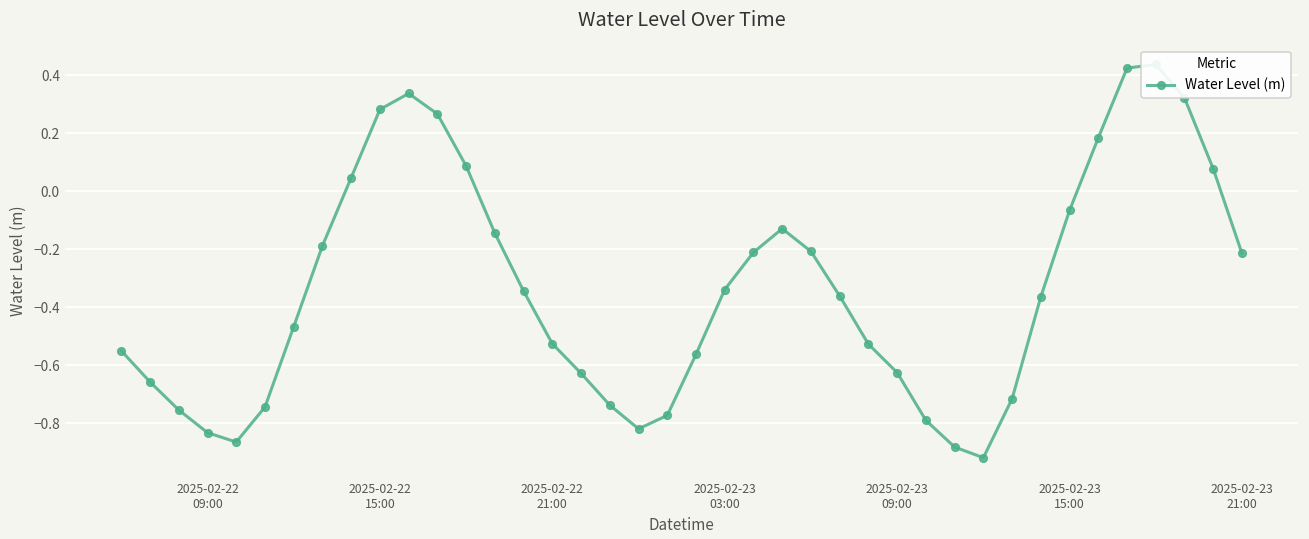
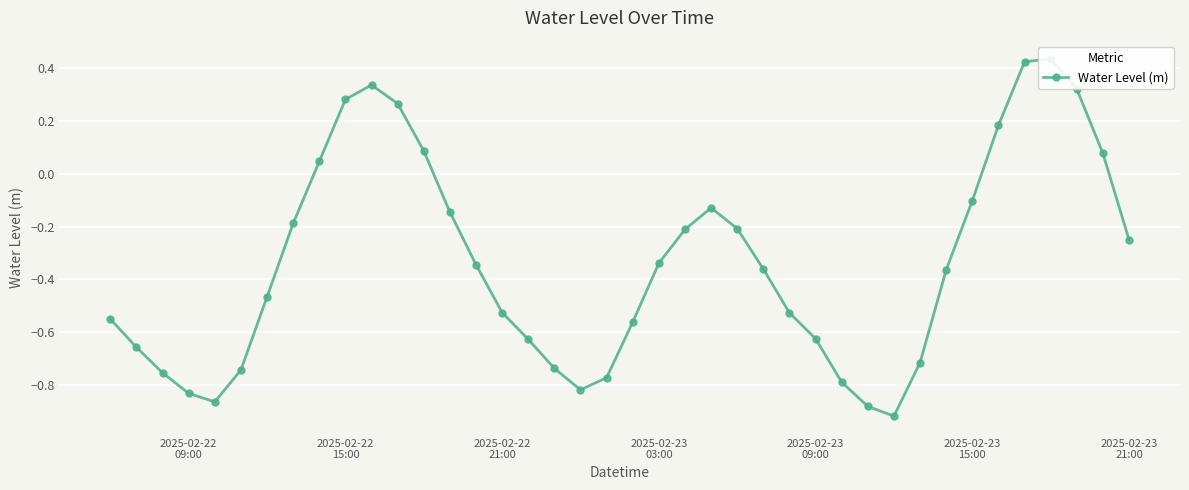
  {
    "2025-02-22 09:00": -0.83,
    "2025-02-22 15:00": 0.28,
    "2025-02-22 21:00": -0.53,
    "2025-02-23 03:00": -0.34,
    "2025-02-23 09:00": -0.63,
-   "2025-02-23 15:00": -0.07,
-   "2025-02-23 21:00": -0.21
+   "2025-02-23 15:00": -0.10,
+   "2025-02-23 21:00": -0.25
  }
